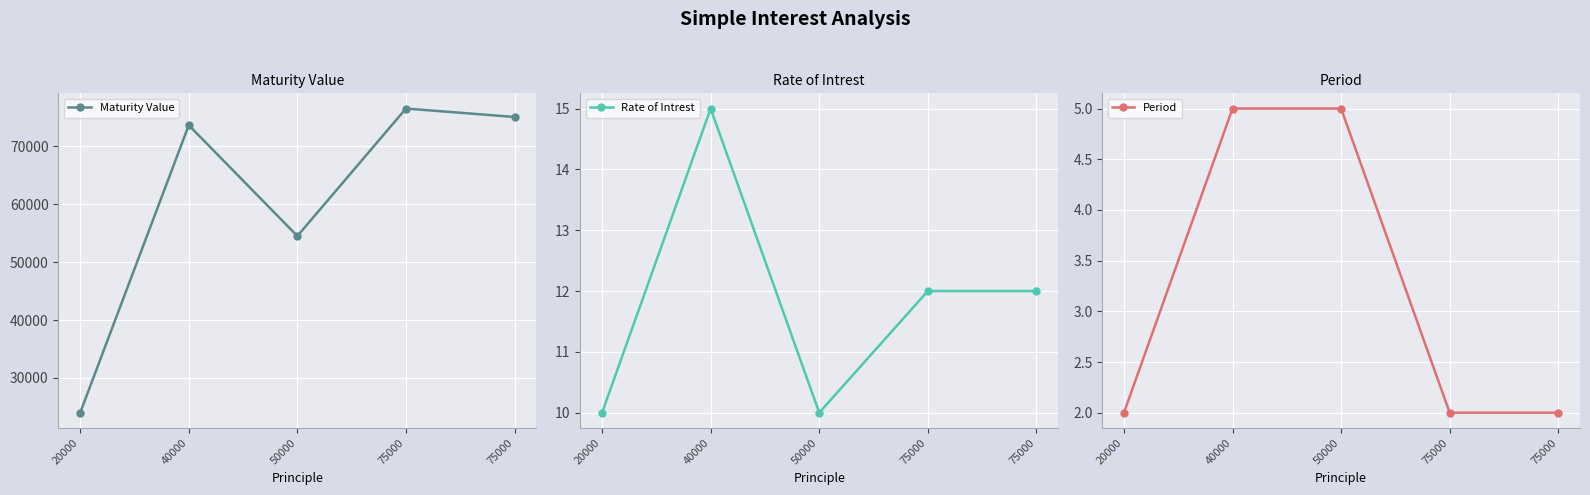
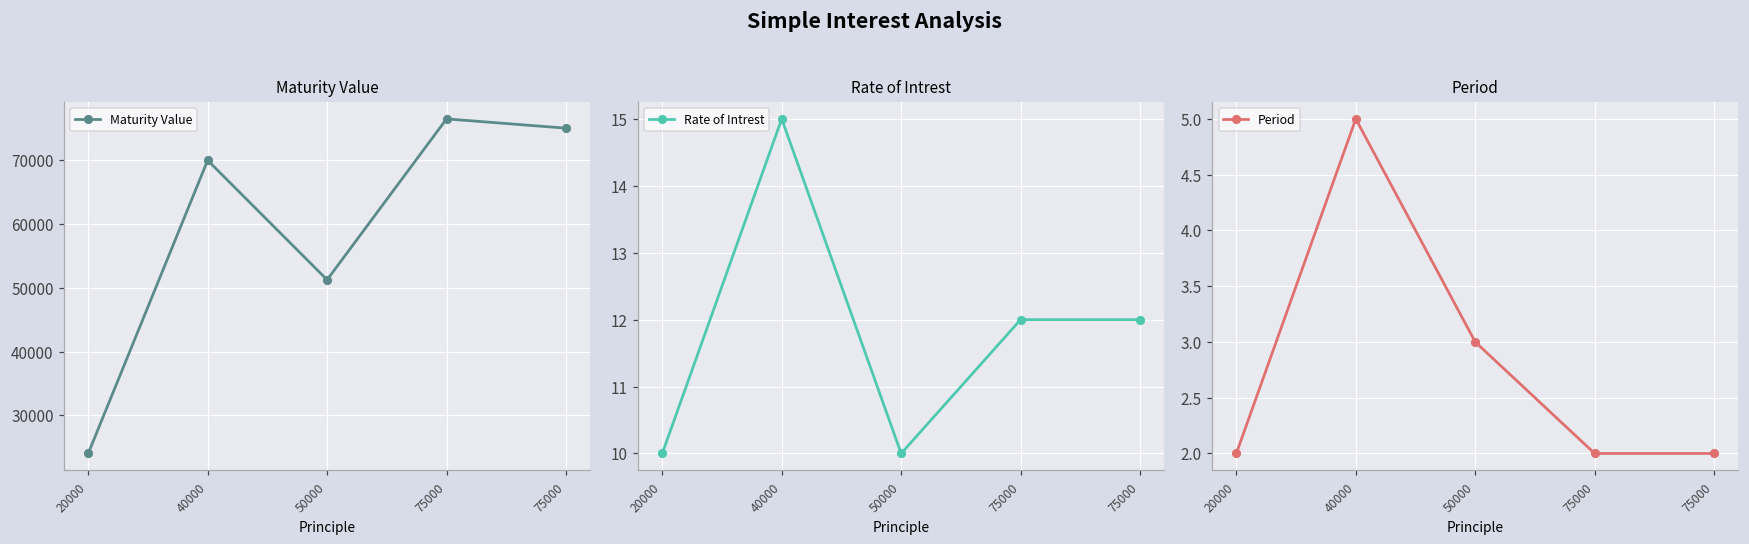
  {
    "Maturity Value": {
      "20000": 24000,
-     "40000": 74000,
-     "50000": 54000
+     "40000": 70000,
+     "50000": 51000
    },
    "Rate of Intrest": {
      "20000": 10.0,
      "40000": 15.0,
      "50000": 10.0
    },
    "Period": {
      "20000": 2,
      "40000": 5,
-     "50000": 5
+     "50000": 3
    }
  }
